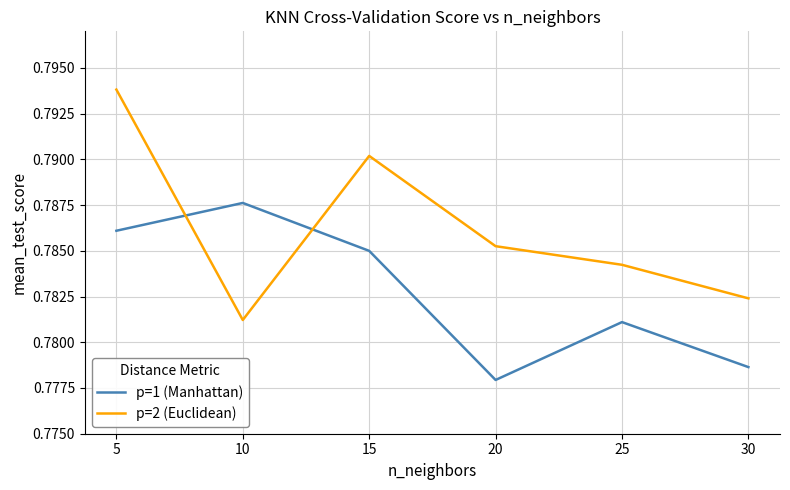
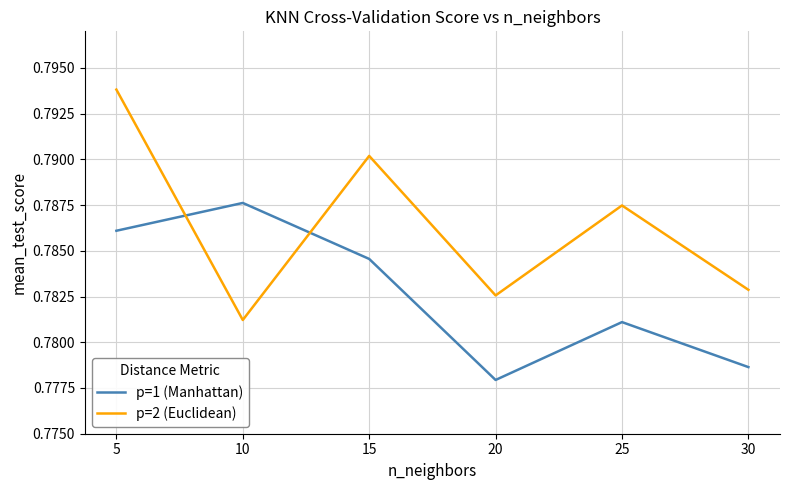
  {
    "p=1 (Manhattan)": {
      "5": 0.7861,
      "10": 0.7876,
-     "15": 0.7850,
+     "15": 0.7846,
      "20": 0.7779,
      "25": 0.7811,
      "30": 0.7786
    },
    "p=2 (Euclidean)": {
      "5": 0.7938,
      "10": 0.7812,
      "15": 0.7902,
-     "20": 0.7853,
-     "25": 0.7842,
-     "30": 0.7824
+     "20": 0.7826,
+     "25": 0.7875,
+     "30": 0.7829
    }
  }
